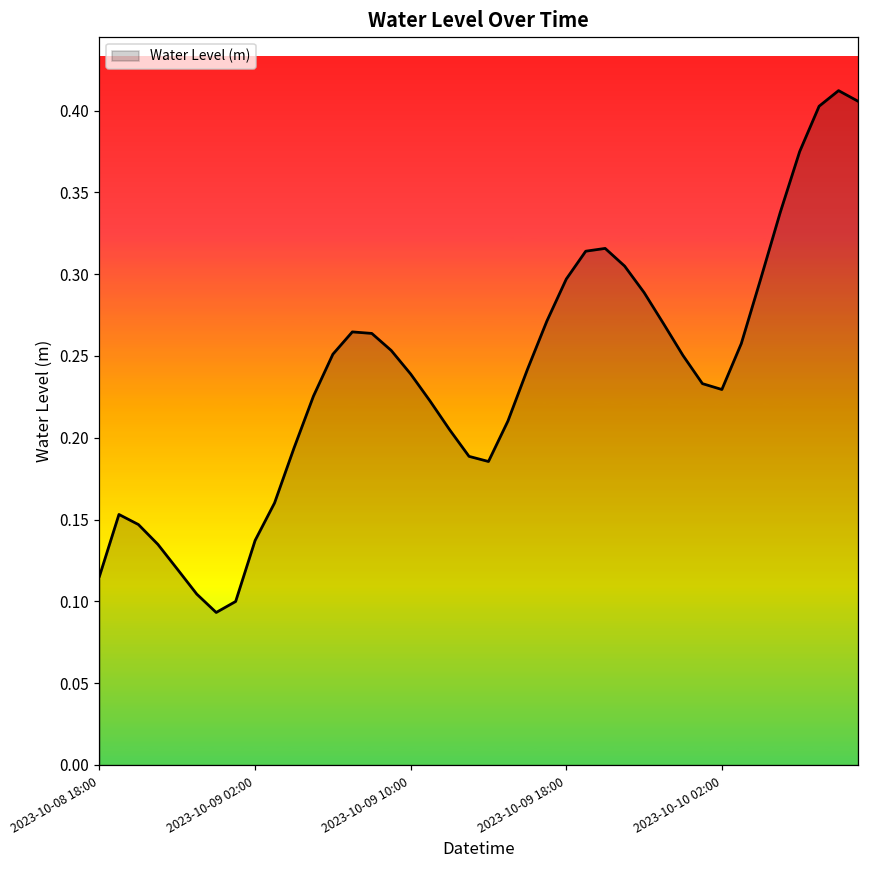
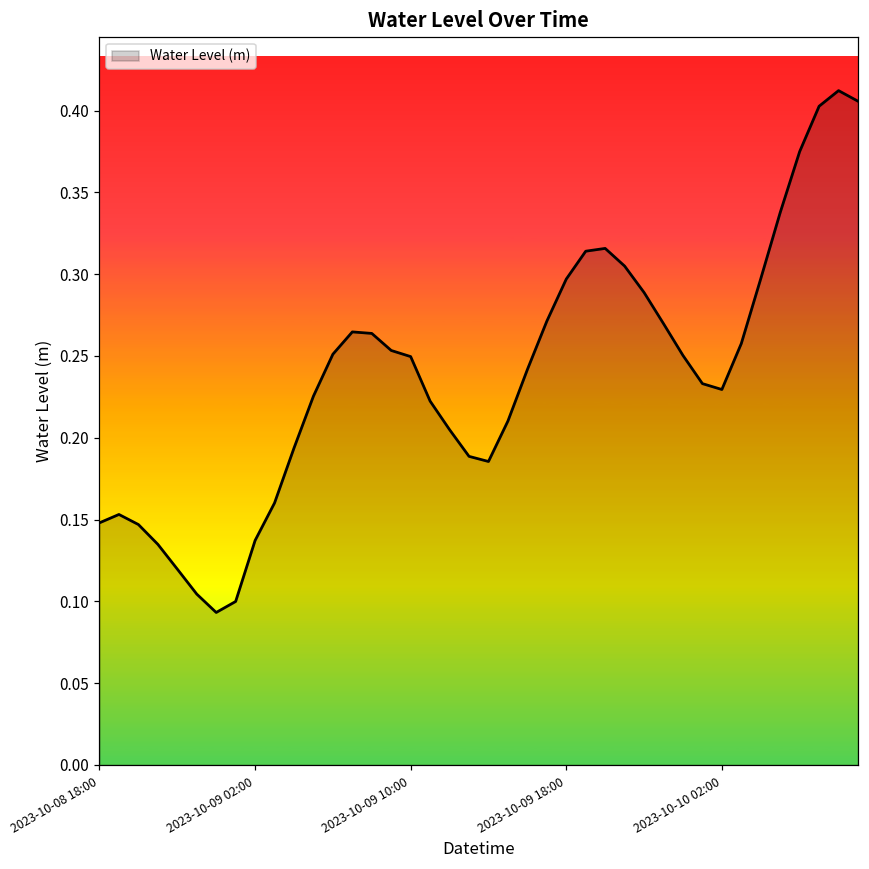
  {
-   "2023-10-08 18:00": 0.115,
+   "2023-10-08 18:00": 0.148,
    "2023-10-09 02:00": 0.137,
-   "2023-10-09 10:00": 0.239,
+   "2023-10-09 10:00": 0.250,
    "2023-10-09 18:00": 0.297,
    "2023-10-10 02:00": 0.230
  }
